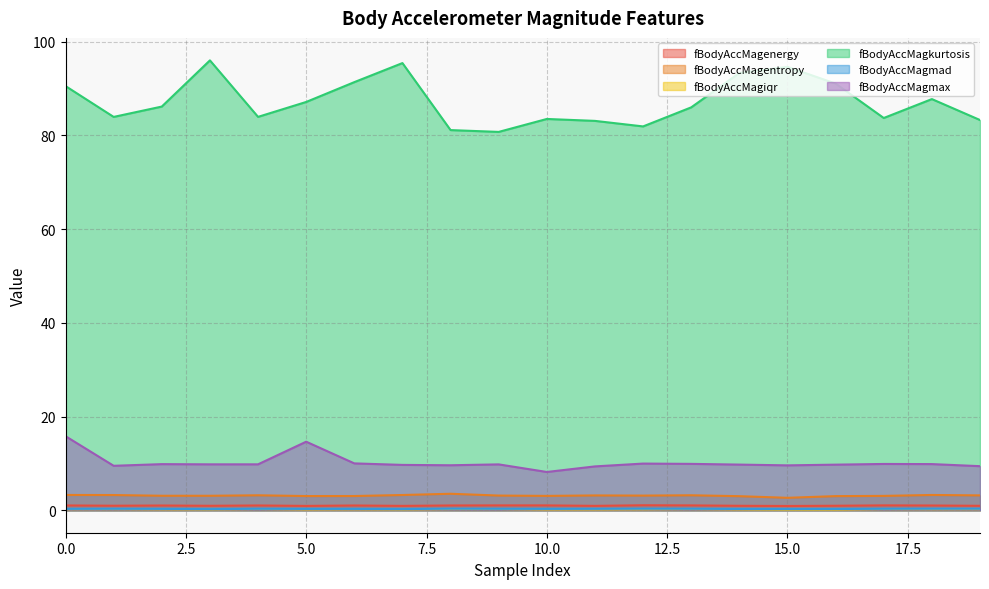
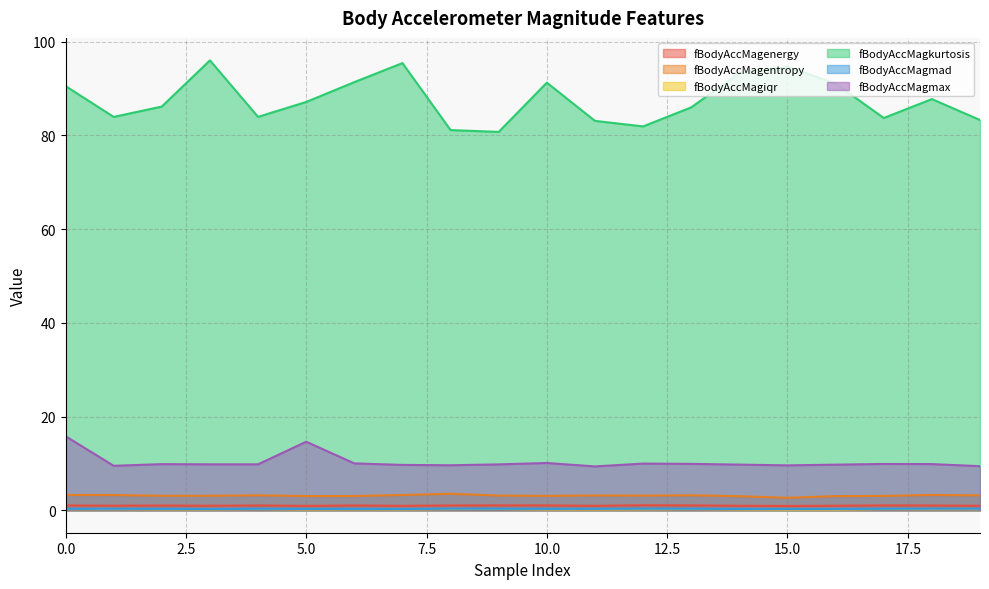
  {
    "fBodyAccMagkurtosis": {
      "0.0": 91,
      "5.0": 87,
-     "10.0": 83
+     "10.0": 91
    },
    "fBodyAccMagmax": {
      "0.0": 16,
      "5.0": 15,
-     "10.0": 8,
+     "10.0": 10,
      "15.0": 10
    }
  }
